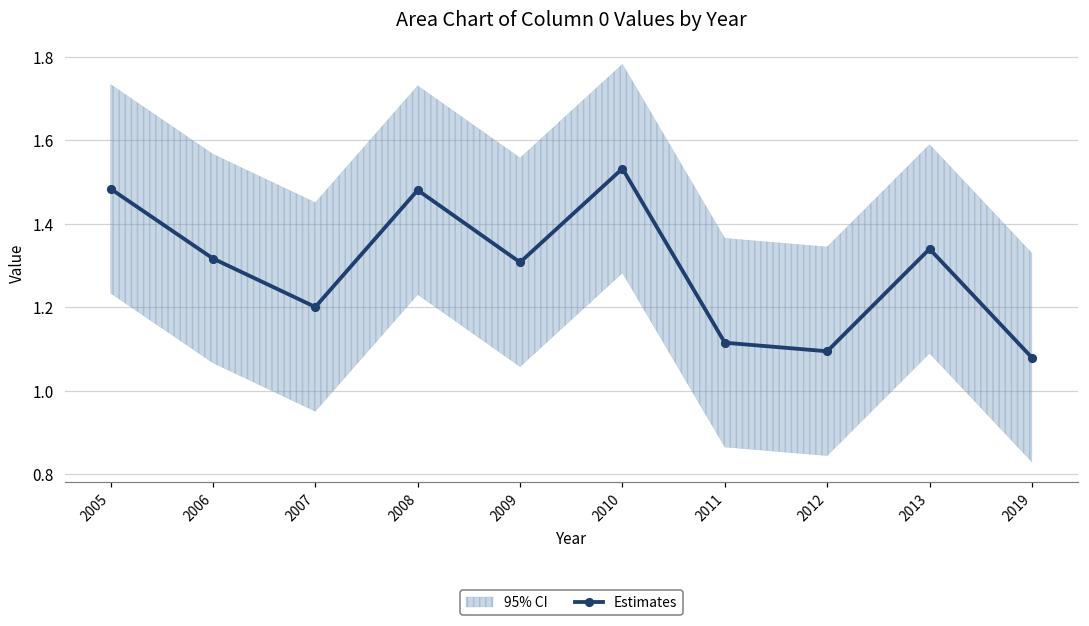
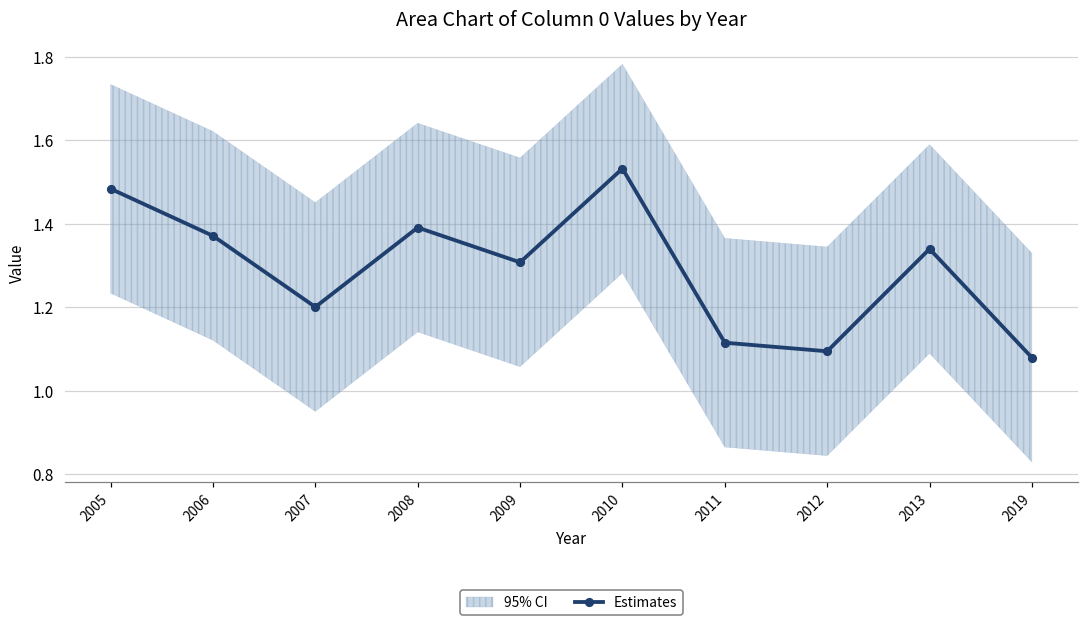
  {
    "Estimates": {
      "2005": 1.48,
-     "2006": 1.32,
+     "2006": 1.37,
      "2007": 1.20,
-     "2008": 1.48,
+     "2008": 1.39,
      "2009": 1.31,
      "2010": 1.53,
      "2011": 1.12,
      "2012": 1.09,
      "2013": 1.34,
      "2019": 1.08
    }
  }
